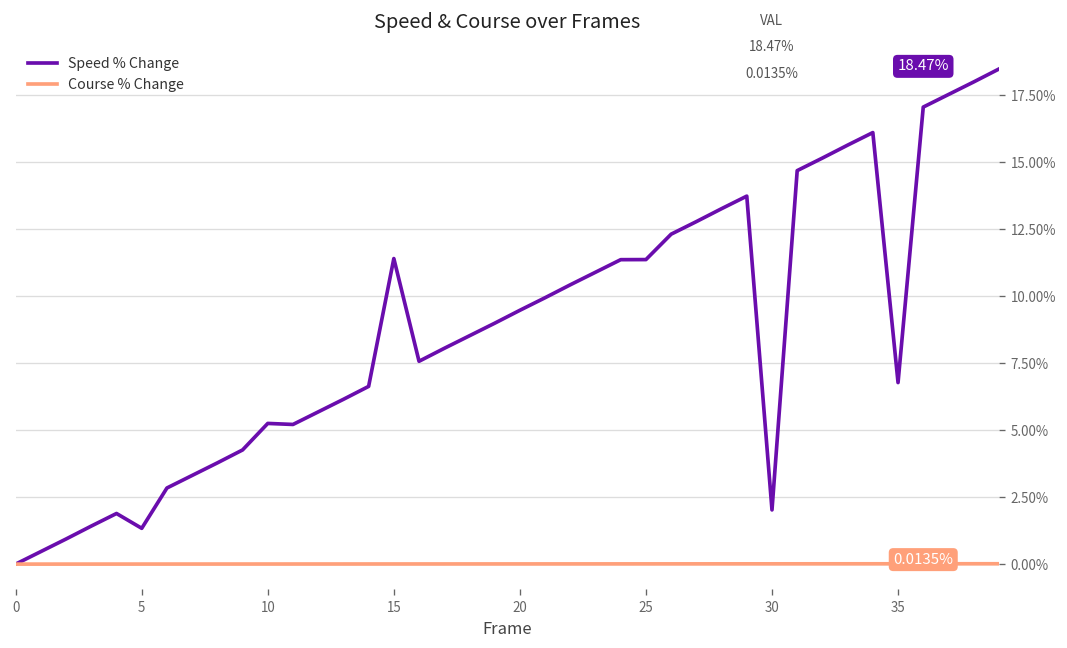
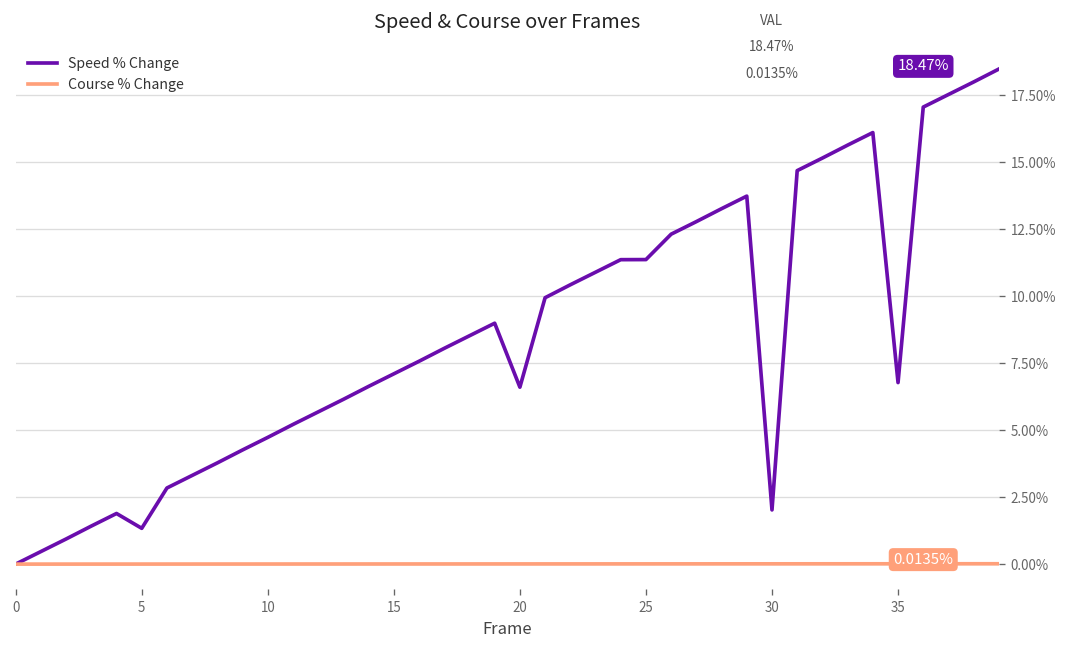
  {
    "Speed % Change": {
      "5": "1.3%",
-     "10": "5.2%",
-     "15": "11.4%",
-     "20": "9.5%",
+     "10": "4.7%",
+     "15": "7.1%",
+     "20": "6.6%",
      "25": "11.4%",
      "30": "2.0%",
      "35": "6.8%"
    },
    "Course % Change": {
      "5": "0.0%",
      "10": "0.0%",
      "15": "0.0%",
      "20": "0.0%",
      "25": "0.0%",
      "30": "0.0%"
    }
  }
